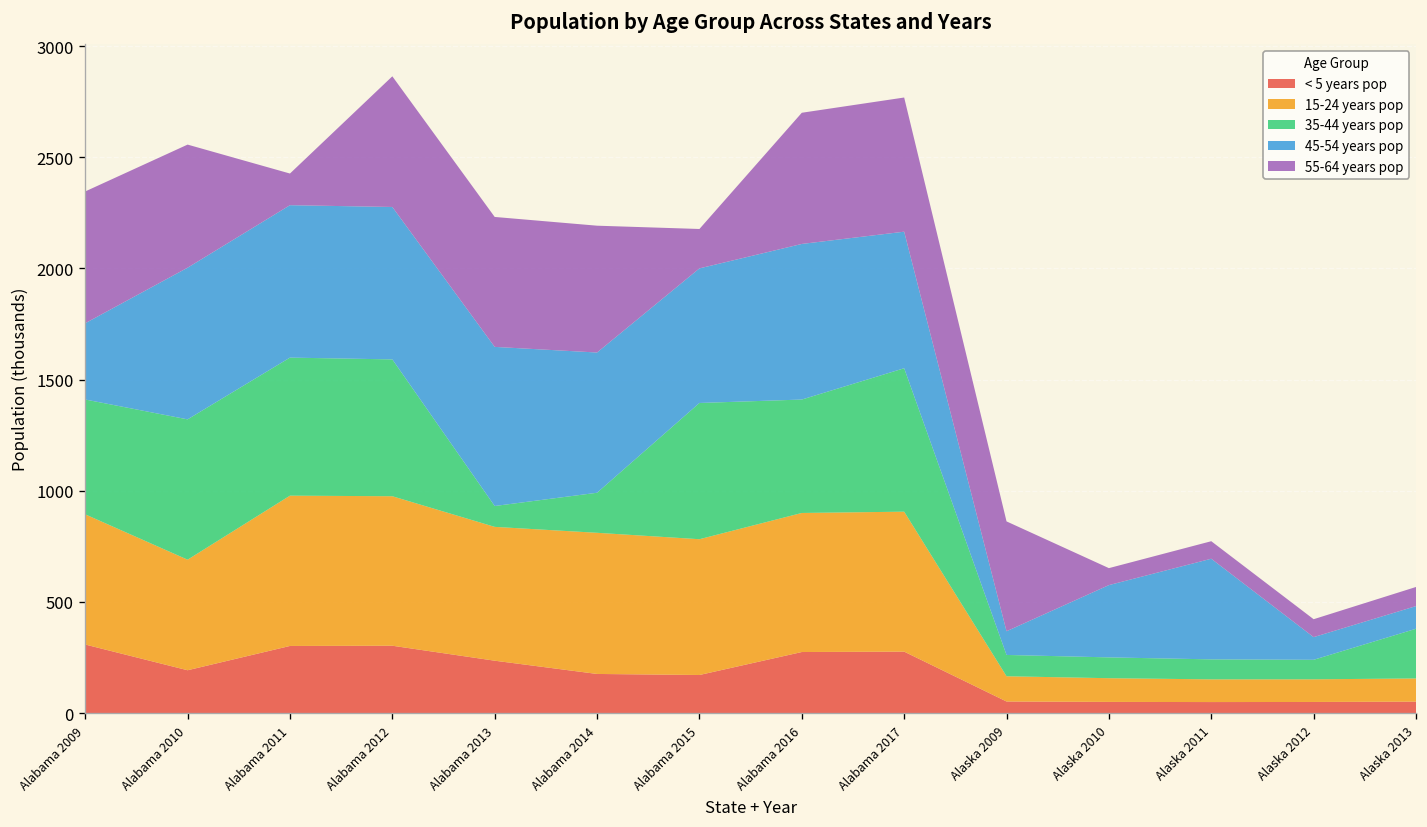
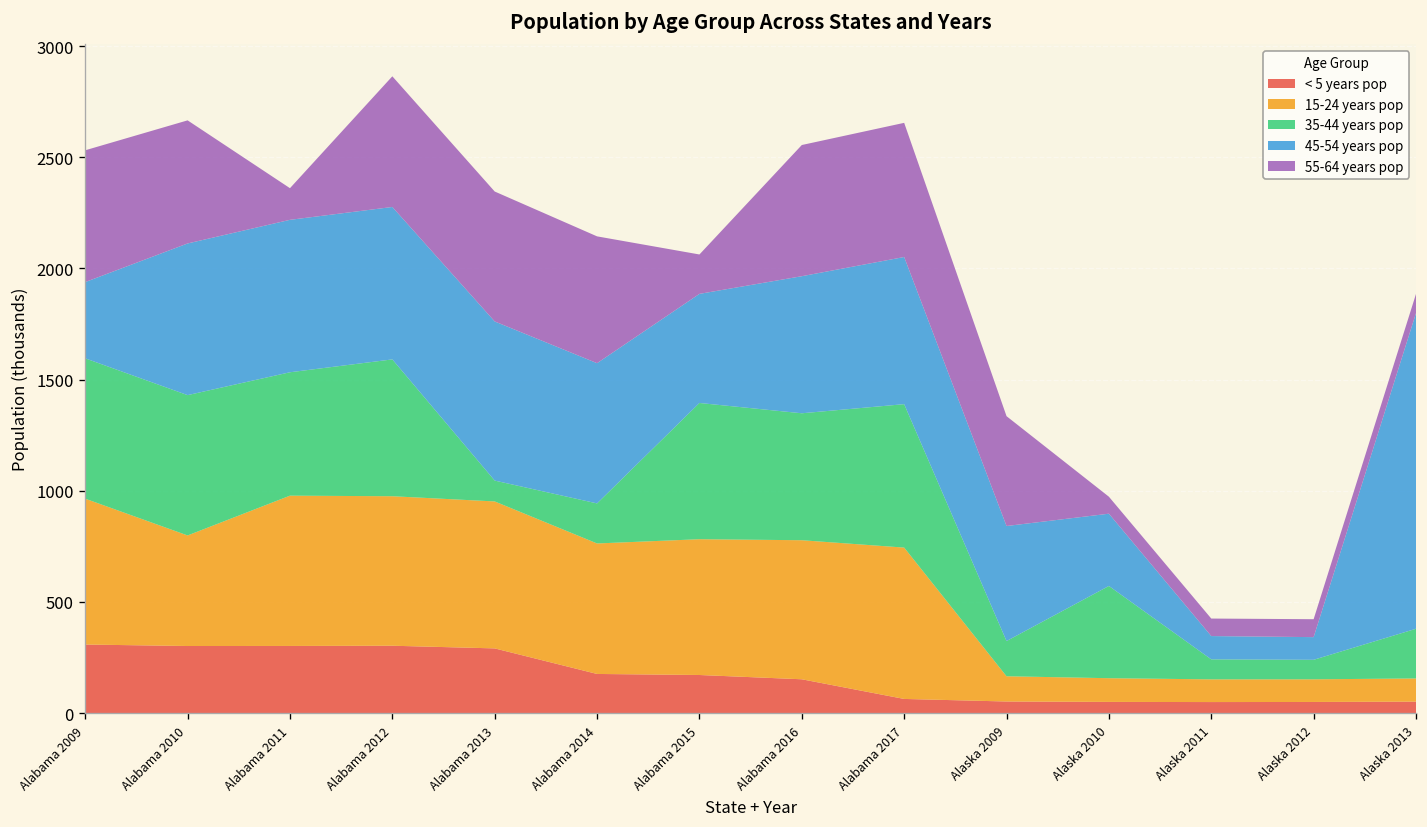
  {
    "< 5 years pop": {
      "Alabama 2009": 310,
-     "Alabama 2010": 190,
+     "Alabama 2010": 300,
      "Alabama 2011": 300,
      "Alabama 2012": 300,
-     "Alabama 2013": 240,
+     "Alabama 2013": 290,
      "Alabama 2014": 180,
      "Alabama 2015": 170,
-     "Alabama 2016": 270,
-     "Alabama 2017": 280,
+     "Alabama 2016": 150,
+     "Alabama 2017": 60,
      "Alaska 2009": 50,
      "Alaska 2010": 50,
      "Alaska 2011": 50,
      "Alaska 2012": 50,
      "Alaska 2013": 50
    },
    "15-24 years pop": {
-     "Alabama 2009": 590,
+     "Alabama 2009": 660,
      "Alabama 2010": 500,
      "Alabama 2011": 680,
      "Alabama 2012": 670,
-     "Alabama 2013": 600,
-     "Alabama 2014": 640,
+     "Alabama 2013": 660,
+     "Alabama 2014": 590,
      "Alabama 2015": 610,
      "Alabama 2016": 630,
-     "Alabama 2017": 630,
+     "Alabama 2017": 680,
      "Alaska 2009": 110,
      "Alaska 2010": 110,
      "Alaska 2011": 100,
      "Alaska 2012": 100,
      "Alaska 2013": 100
    },
    "35-44 years pop": {
-     "Alabama 2009": 520,
+     "Alabama 2009": 630,
      "Alabama 2010": 630,
-     "Alabama 2011": 620,
+     "Alabama 2011": 560,
      "Alabama 2012": 620,
      "Alabama 2013": 90,
      "Alabama 2014": 180,
      "Alabama 2015": 610,
-     "Alabama 2016": 510,
+     "Alabama 2016": 570,
      "Alabama 2017": 650,
-     "Alaska 2009": 100,
-     "Alaska 2010": 90,
+     "Alaska 2009": 160,
+     "Alaska 2010": 410,
      "Alaska 2011": 90,
      "Alaska 2012": 90,
      "Alaska 2013": 220
    },
    "45-54 years pop": {
      "Alabama 2009": 340,
      "Alabama 2010": 680,
      "Alabama 2011": 690,
      "Alabama 2012": 690,
      "Alabama 2013": 720,
      "Alabama 2014": 630,
-     "Alabama 2015": 610,
-     "Alabama 2016": 700,
-     "Alabama 2017": 610,
-     "Alaska 2009": 110,
+     "Alabama 2015": 490,
+     "Alabama 2016": 620,
+     "Alabama 2017": 660,
+     "Alaska 2009": 520,
      "Alaska 2010": 330,
-     "Alaska 2011": 450,
+     "Alaska 2011": 100,
      "Alaska 2012": 100,
-     "Alaska 2013": 100
+     "Alaska 2013": 1420
    },
    "55-64 years pop": {
      "Alabama 2009": 590,
      "Alabama 2010": 550,
      "Alabama 2011": 140,
      "Alabama 2012": 590,
      "Alabama 2013": 580,
      "Alabama 2014": 570,
      "Alabama 2015": 180,
      "Alabama 2016": 590,
      "Alabama 2017": 600,
      "Alaska 2009": 490,
      "Alaska 2010": 80,
      "Alaska 2011": 80,
      "Alaska 2012": 80,
      "Alaska 2013": 90
    }
  }
